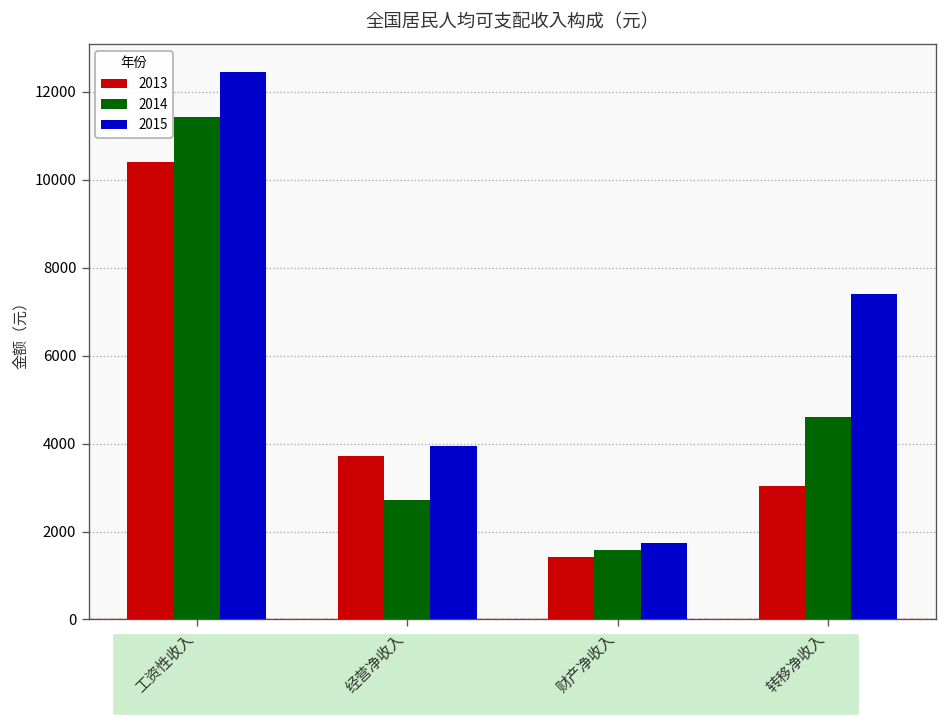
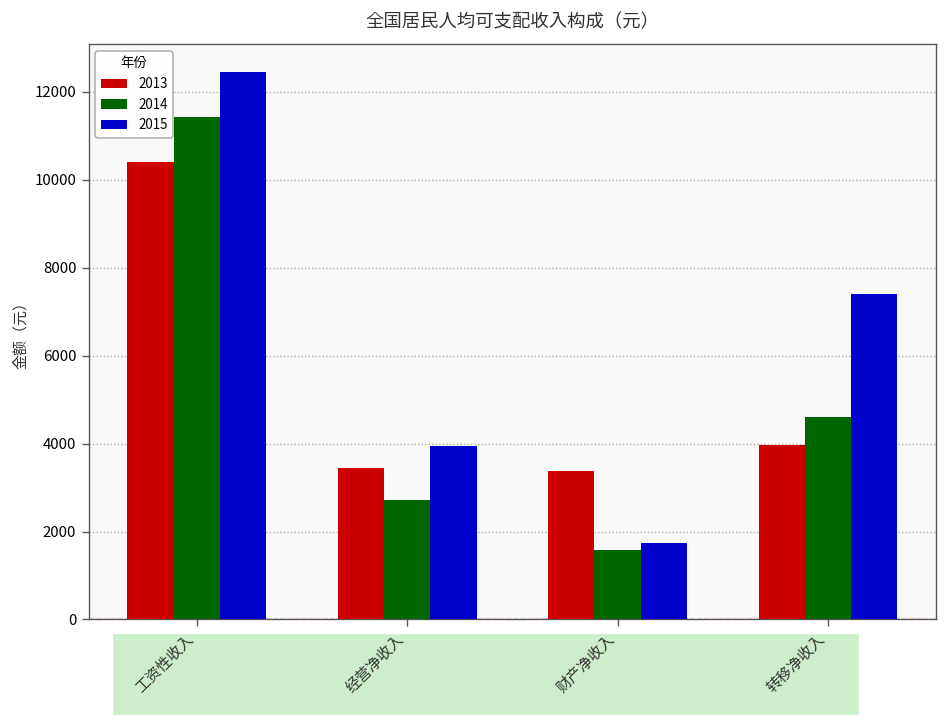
  {
    "2013": {
      "工资性收入": 10400,
-     "经营净收入": 3700,
-     "财产净收入": 1400,
-     "转移净收入": 3000
+     "经营净收入": 3400,
+     "财产净收入": 3400,
+     "转移净收入": 4000
    },
    "2014": {
      "工资性收入": 11400,
      "经营净收入": 2700,
      "财产净收入": 1600,
      "转移净收入": 4600
    },
    "2015": {
      "工资性收入": 12500,
      "经营净收入": 4000,
      "财产净收入": 1700,
      "转移净收入": 7400
    }
  }
